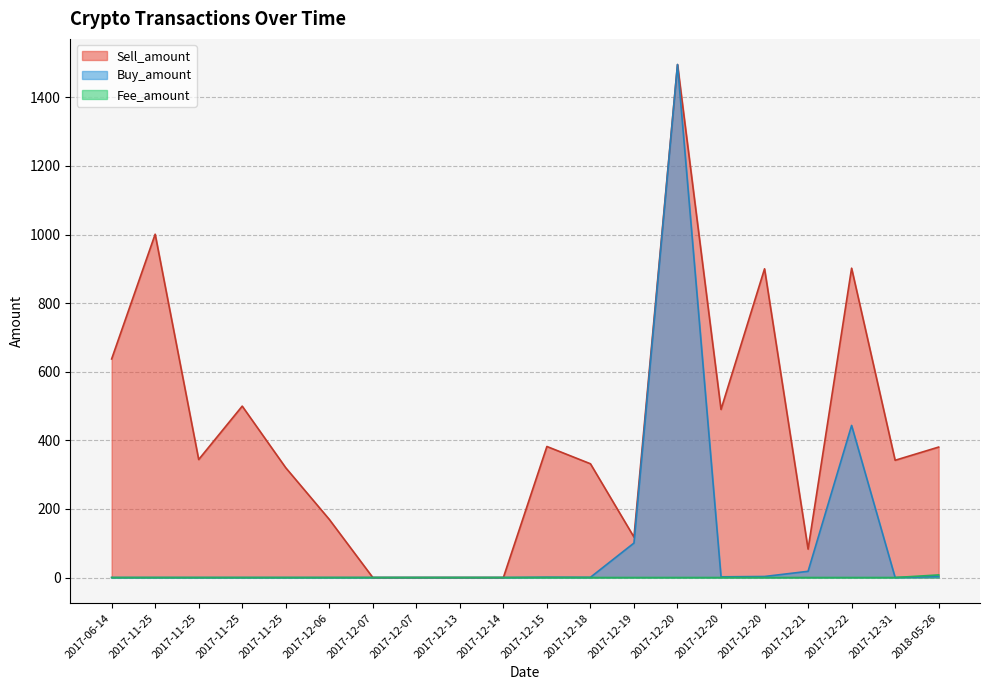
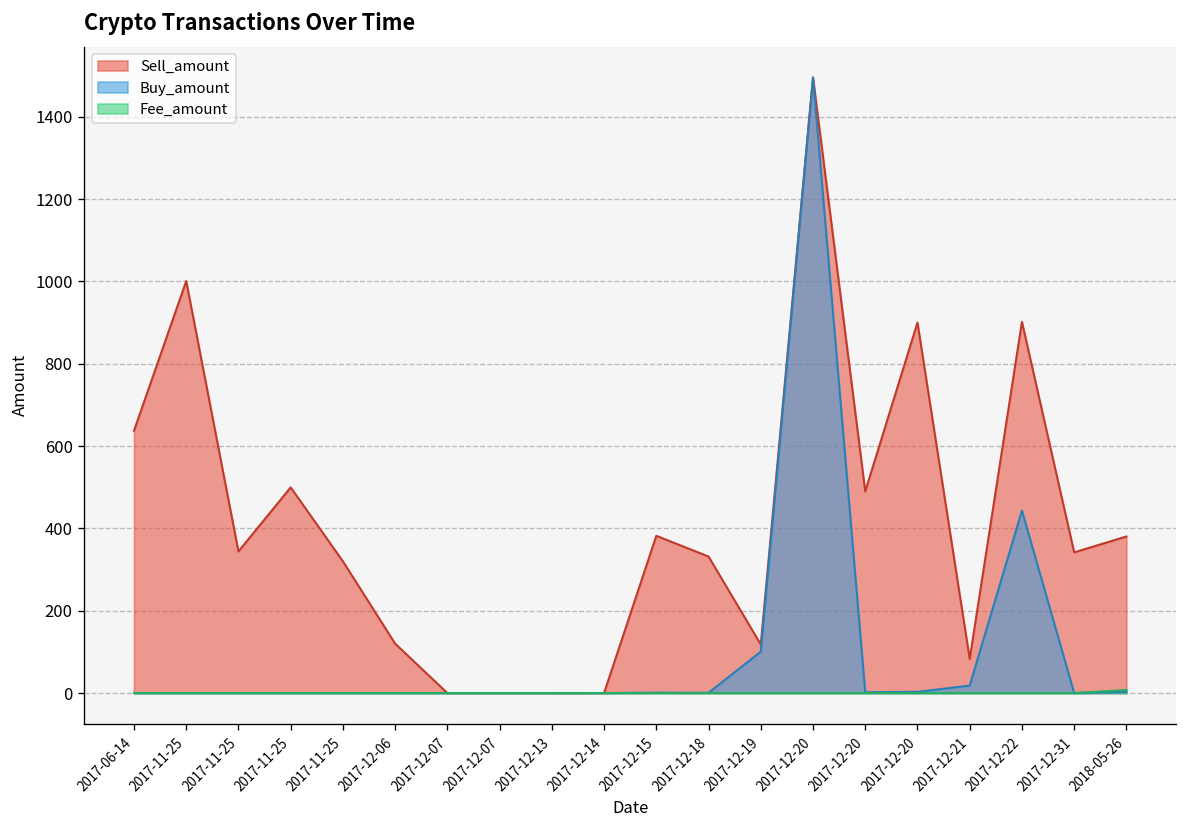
  {
    "Sell_amount": {
      "2017-06-14": 640,
-     "2017-12-06": 170,
+     "2017-12-06": 120,
      "2017-12-15": 380,
      "2017-12-18": 330,
      "2017-12-19": 120,
      "2017-12-21": 80,
      "2017-12-22": 900,
      "2017-12-31": 340,
      "2018-05-26": 380
    },
    "Buy_amount": {
      "2017-12-19": 100,
      "2017-12-21": 20,
      "2017-12-22": 440
    },
    "Fee_amount": {
      "2017-12-19": 0,
      "2017-12-21": 0,
      "2017-12-22": 0
    }
  }
